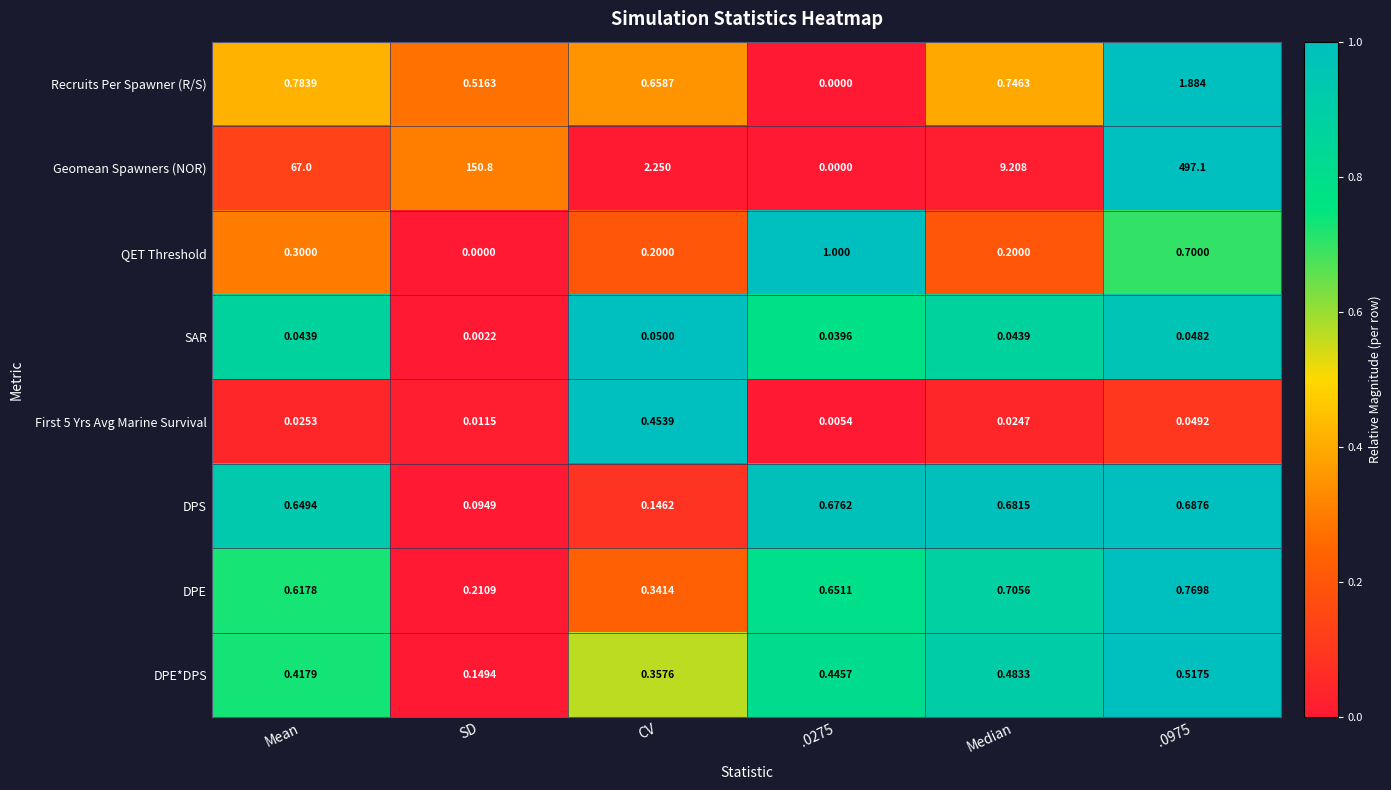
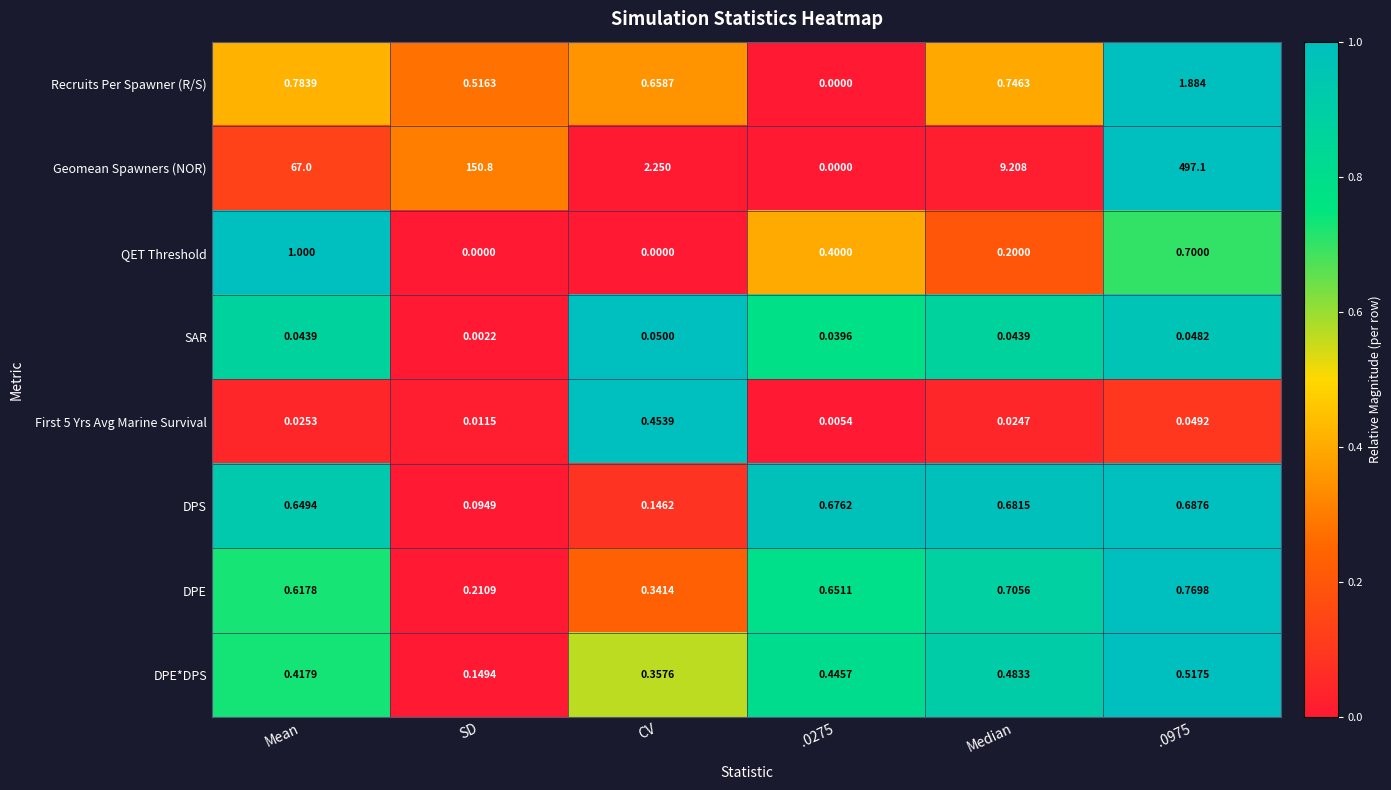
  {
    "Recruits Per Spawner (R/S)": {
      "Mean": 0.7839,
      "SD": 0.5163,
      "CV": 0.6587,
      ".0275": 0.0000,
      "Median": 0.7463,
      ".0975": 1.884
    },
    "Geomean Spawners (NOR)": {
      "Mean": 67.0,
      "SD": 150.8,
      "CV": 2.250,
      ".0275": 0.0000,
      "Median": 9.208,
      ".0975": 497.1
    },
    "QET Threshold": {
-     "Mean": 0.3000,
+     "Mean": 1.000,
      "SD": 0.0000,
-     "CV": 0.2000,
-     ".0275": 1.000,
+     "CV": 0.0000,
+     ".0275": 0.4000,
      "Median": 0.2000,
      ".0975": 0.7000
    },
    "SAR": {
      "Mean": 0.0439,
      "SD": 0.0022,
      "CV": 0.0500,
      ".0275": 0.0396,
      "Median": 0.0439,
      ".0975": 0.0482
    },
    "First 5 Yrs Avg Marine Survival": {
      "Mean": 0.0253,
      "SD": 0.0115,
      "CV": 0.4539,
      ".0275": 0.0054,
      "Median": 0.0247,
      ".0975": 0.0492
    },
    "DPS": {
      "Mean": 0.6494,
      "SD": 0.0949,
      "CV": 0.1462,
      ".0275": 0.6762,
      "Median": 0.6815,
      ".0975": 0.6876
    },
    "DPE": {
      "Mean": 0.6178,
      "SD": 0.2109,
      "CV": 0.3414,
      ".0275": 0.6511,
      "Median": 0.7056,
      ".0975": 0.7698
    },
    "DPE*DPS": {
      "Mean": 0.4179,
      "SD": 0.1494,
      "CV": 0.3576,
      ".0275": 0.4457,
      "Median": 0.4833,
      ".0975": 0.5175
    }
  }
